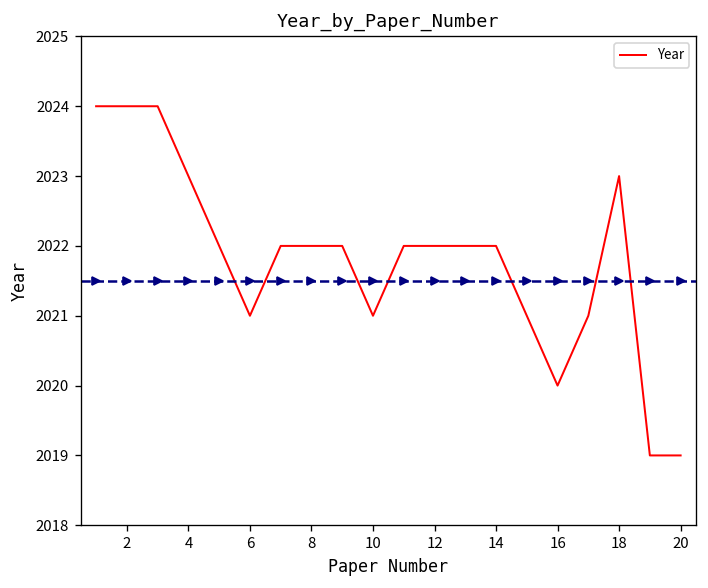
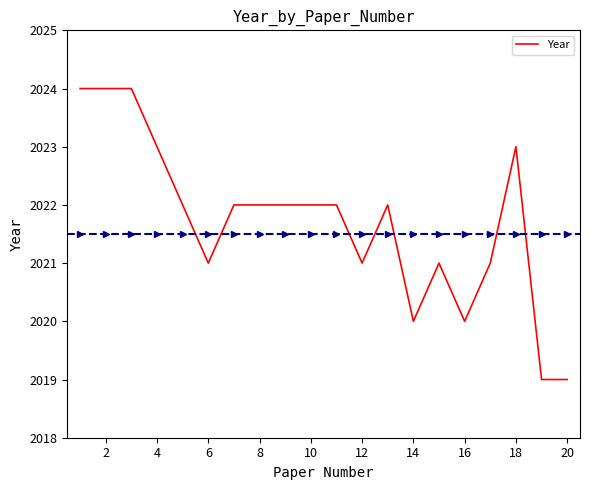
  {
    "Year": {
      "2": 2024,
      "4": 2023,
      "6": 2021,
      "8": 2022,
-     "10": 2021,
-     "12": 2022,
-     "14": 2022,
+     "10": 2022,
+     "12": 2021,
+     "14": 2020,
      "16": 2020,
      "18": 2023,
      "20": 2019
    }
  }
